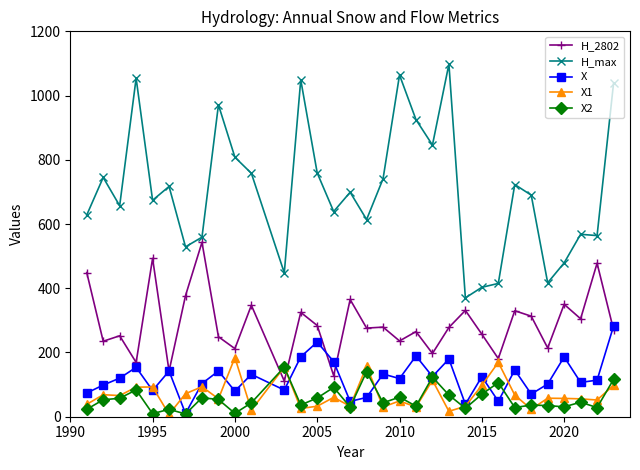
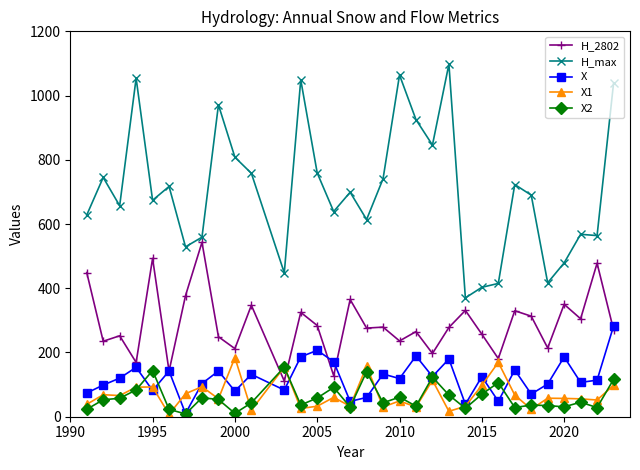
  {
    "H_2802": {
      "1995": 490,
      "2000": 210,
      "2005": 280,
      "2010": 240,
      "2015": 260,
      "2020": 350
    },
    "H_max": {
      "1995": 670,
      "2000": 810,
      "2005": 760,
      "2010": 1060,
      "2015": 400,
      "2020": 480
    },
    "X": {
      "1995": 80,
      "2000": 80,
-     "2005": 230,
+     "2005": 210,
      "2010": 120,
      "2015": 120,
      "2020": 190
    },
    "X1": {
      "1995": 90,
      "2000": 180,
      "2005": 30,
      "2010": 50,
      "2015": 100,
      "2020": 60
    },
    "X2": {
-     "1995": 10,
+     "1995": 140,
      "2000": 10,
      "2005": 60,
      "2010": 60,
      "2015": 70,
      "2020": 30
    }
  }
